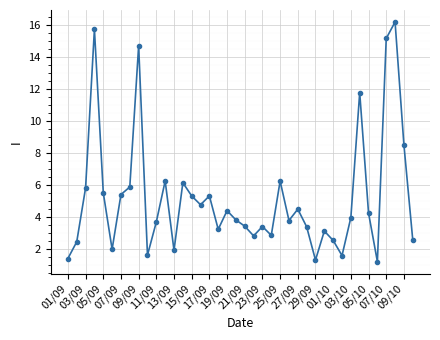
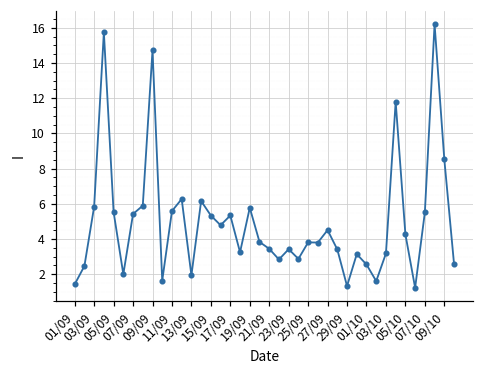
  {
    "01/09": 1.4,
    "03/09": 5.8,
    "05/09": 5.5,
    "07/09": 5.4,
    "09/09": 14.7,
-   "11/09": 3.7,
+   "11/09": 5.6,
    "13/09": 1.9,
    "15/09": 5.3,
    "17/09": 5.3,
-   "19/09": 4.4,
+   "19/09": 5.8,
    "21/09": 3.4,
    "23/09": 3.4,
-   "25/09": 6.3,
+   "25/09": 3.8,
    "27/09": 4.5,
    "29/09": 1.3,
    "01/10": 2.6,
-   "03/10": 4.0,
+   "03/10": 3.2,
    "05/10": 4.3,
-   "07/10": 15.2,
+   "07/10": 5.5,
    "09/10": 8.5
  }
